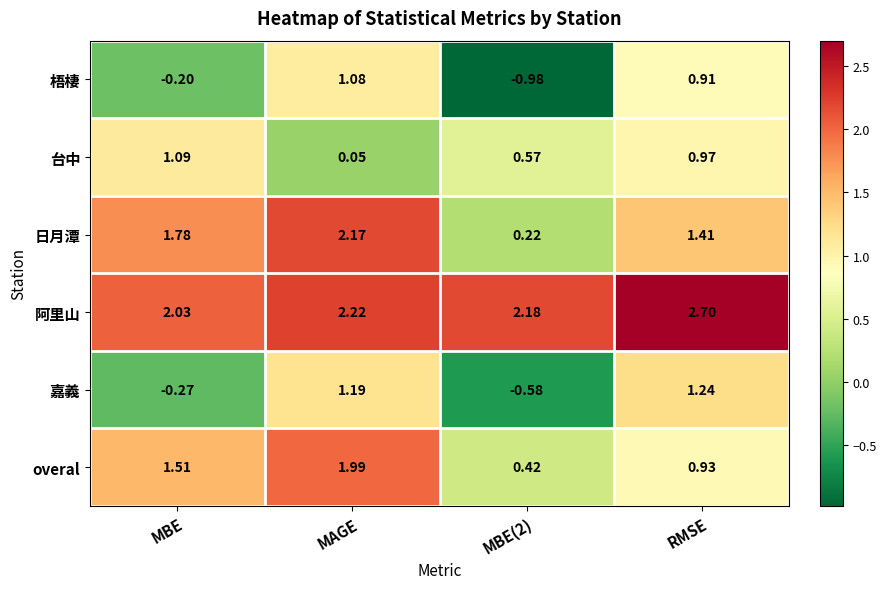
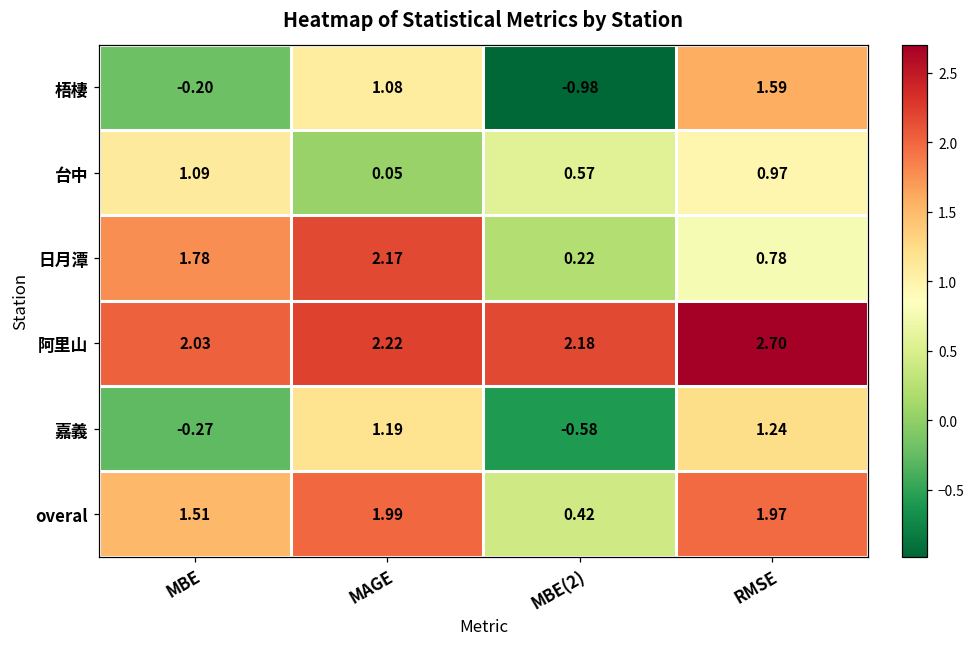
  {
    "梧棲": {
      "MBE": -0.20,
      "MAGE": 1.08,
      "MBE(2)": -0.98,
-     "RMSE": 0.91
+     "RMSE": 1.59
    },
    "台中": {
      "MBE": 1.09,
      "MAGE": 0.05,
      "MBE(2)": 0.57,
      "RMSE": 0.97
    },
    "日月潭": {
      "MBE": 1.78,
      "MAGE": 2.17,
      "MBE(2)": 0.22,
-     "RMSE": 1.41
+     "RMSE": 0.78
    },
    "阿里山": {
      "MBE": 2.03,
      "MAGE": 2.22,
      "MBE(2)": 2.18,
      "RMSE": 2.70
    },
    "嘉義": {
      "MBE": -0.27,
      "MAGE": 1.19,
      "MBE(2)": -0.58,
      "RMSE": 1.24
    },
    "overal": {
      "MBE": 1.51,
      "MAGE": 1.99,
      "MBE(2)": 0.42,
-     "RMSE": 0.93
+     "RMSE": 1.97
    }
  }
